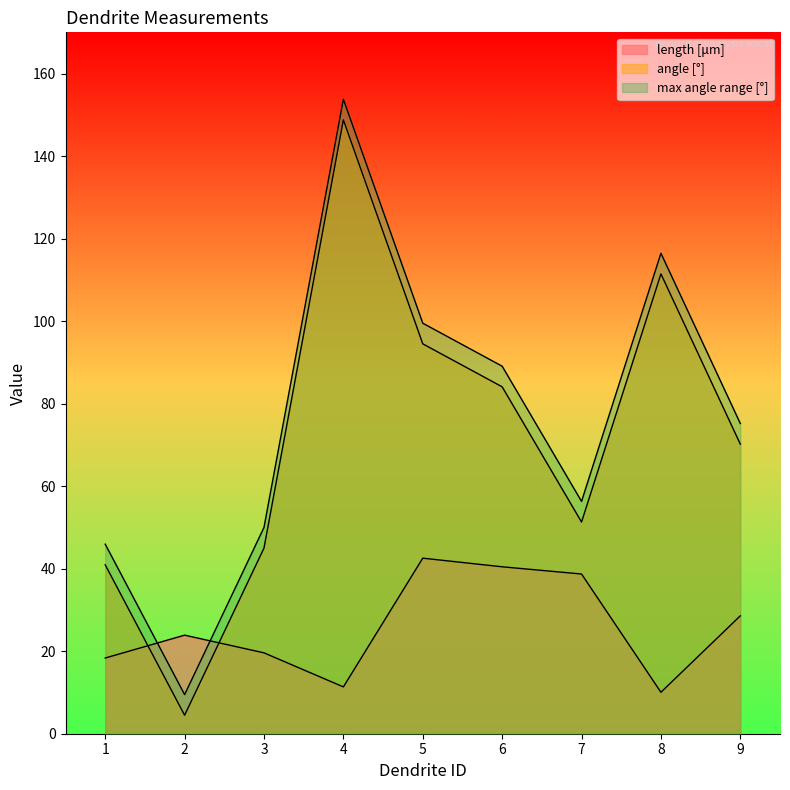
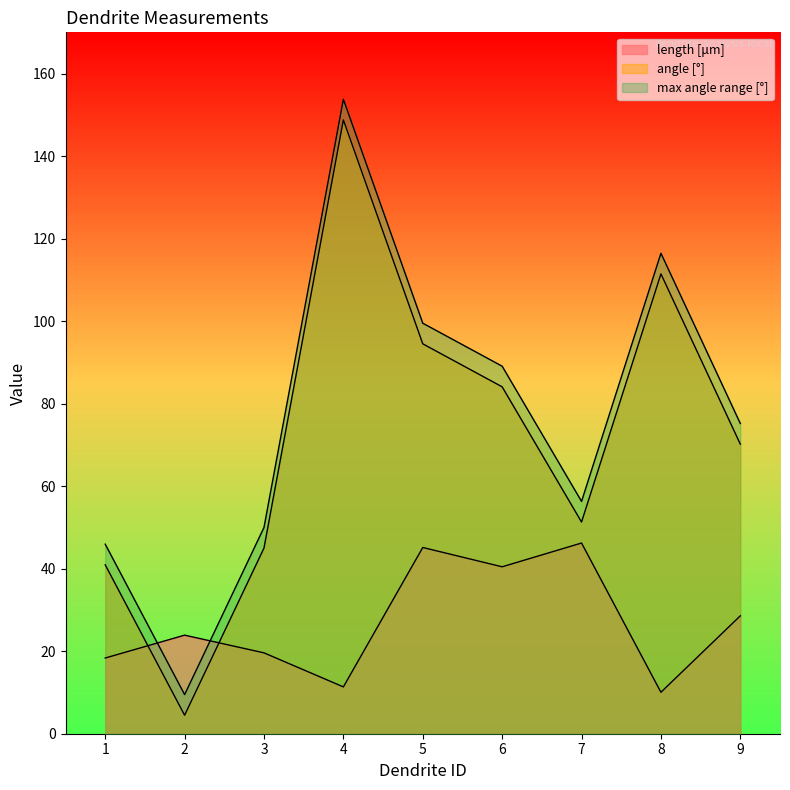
  {
    "length [μm]": {
      "1": 18,
      "2": 24,
      "3": 20,
      "4": 11,
-     "5": 43,
+     "5": 45,
      "6": 40,
-     "7": 39,
+     "7": 46,
      "8": 10,
      "9": 29
    },
    "angle [°]": {
      "1": 41,
      "2": 4,
      "3": 45,
      "4": 149,
      "5": 95,
      "6": 84,
      "7": 51,
      "8": 111,
      "9": 70
    },
    "max angle range [°]": {
      "1": 46,
      "2": 9,
      "3": 50,
      "4": 154,
      "5": 100,
      "6": 89,
      "7": 56,
      "8": 116,
      "9": 75
    }
  }
